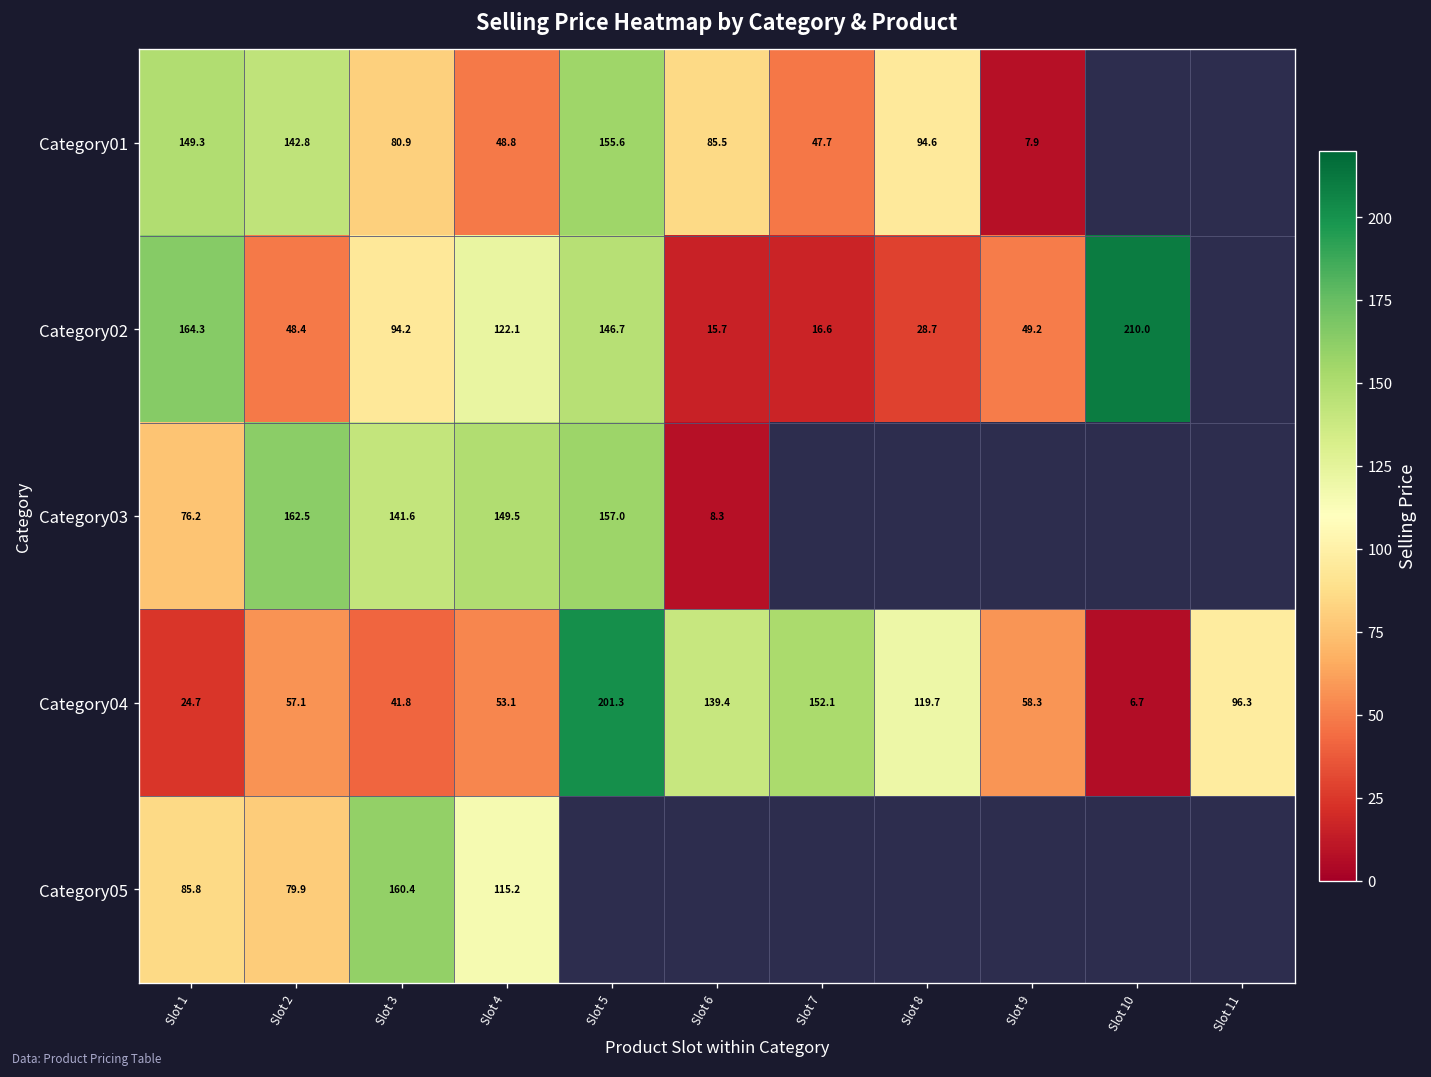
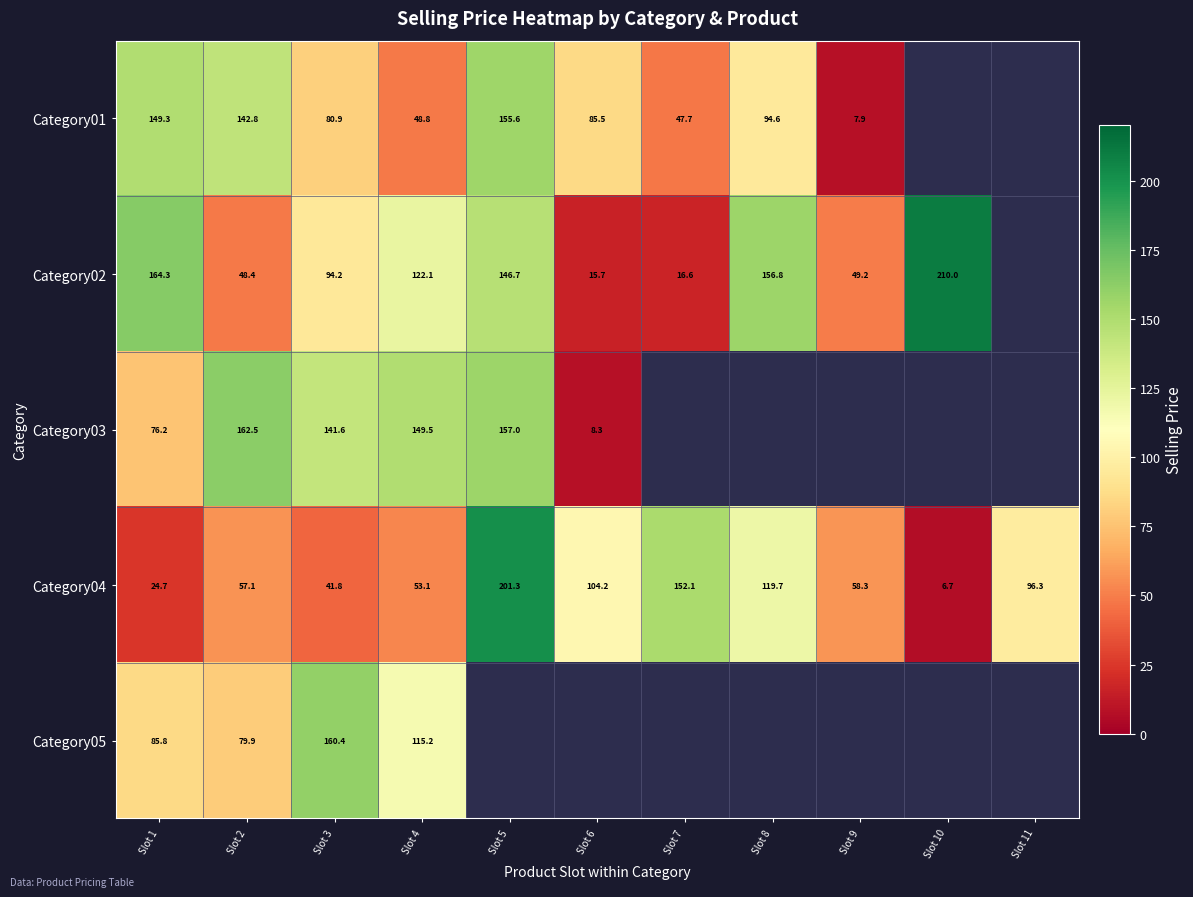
  {
    "Category01": {
      "Slot 1": 149.3,
      "Slot 2": 142.8,
      "Slot 3": 80.9,
      "Slot 4": 48.8,
      "Slot 5": 155.6,
      "Slot 6": 85.5,
      "Slot 7": 47.7,
      "Slot 8": 94.6,
      "Slot 9": 7.9
    },
    "Category02": {
      "Slot 1": 164.3,
      "Slot 2": 48.4,
      "Slot 3": 94.2,
      "Slot 4": 122.1,
      "Slot 5": 146.7,
      "Slot 6": 15.7,
      "Slot 7": 16.6,
-     "Slot 8": 28.7,
+     "Slot 8": 156.8,
      "Slot 9": 49.2,
      "Slot 10": 210.0
    },
    "Category03": {
      "Slot 1": 76.2,
      "Slot 2": 162.5,
      "Slot 3": 141.6,
      "Slot 4": 149.5,
      "Slot 5": 157.0,
      "Slot 6": 8.3
    },
    "Category04": {
      "Slot 1": 24.7,
      "Slot 2": 57.1,
      "Slot 3": 41.8,
      "Slot 4": 53.1,
      "Slot 5": 201.3,
-     "Slot 6": 139.4,
+     "Slot 6": 104.2,
      "Slot 7": 152.1,
      "Slot 8": 119.7,
      "Slot 9": 58.3,
      "Slot 10": 6.7,
      "Slot 11": 96.3
    },
    "Category05": {
      "Slot 1": 85.8,
      "Slot 2": 79.9,
      "Slot 3": 160.4,
      "Slot 4": 115.2
    }
  }
